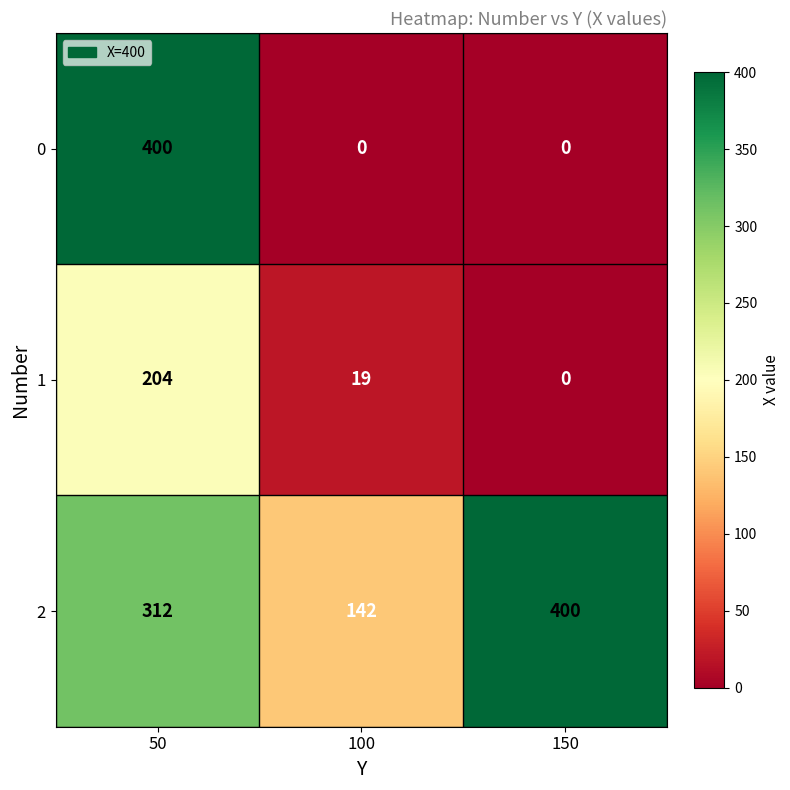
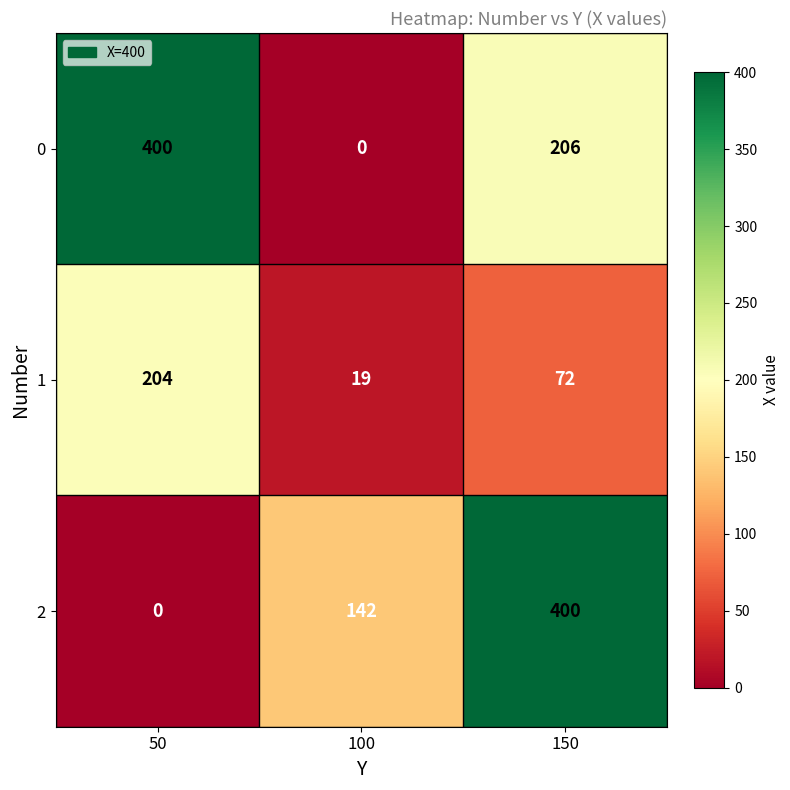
  {
    "0": {
      "50": 400,
      "100": 0,
-     "150": 0
+     "150": 206
    },
    "1": {
      "50": 204,
      "100": 19,
-     "150": 0
+     "150": 72
    },
    "2": {
-     "50": 312,
+     "50": 0,
      "100": 142,
      "150": 400
    }
  }
